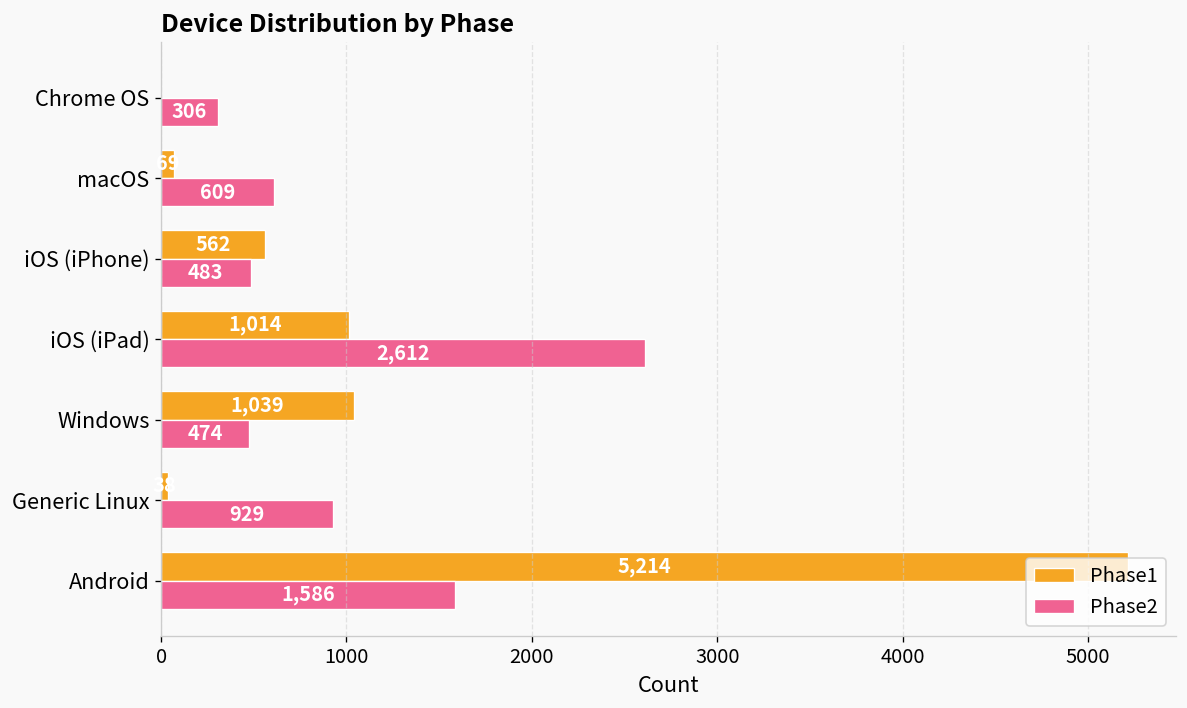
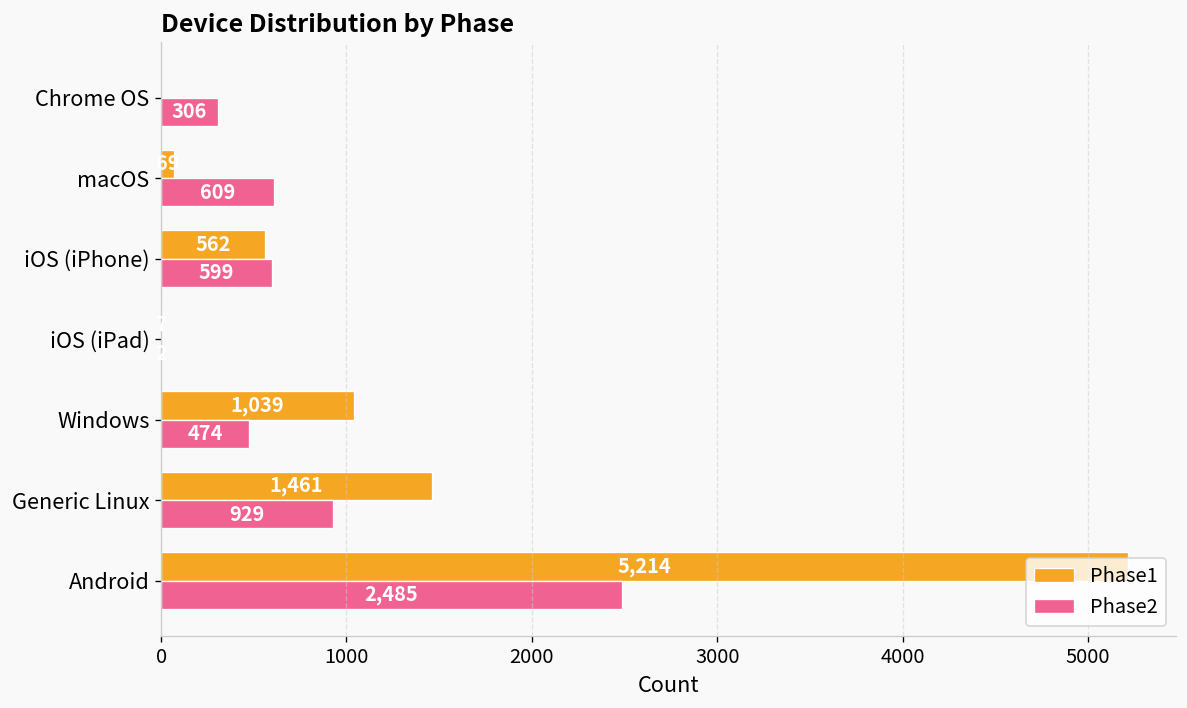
  {
    "Phase1": {
      "Chrome OS": "0",
      "macOS": "70",
-     "iOS (iPad)": "1010",
-     "Generic Linux": "40"
+     "iOS (iPad)": "10",
+     "Generic Linux": "1460"
    },
    "Phase2": {
      "Chrome OS": "306",
      "macOS": "609",
-     "iOS (iPhone)": "483",
-     "iOS (iPad)": "2610",
+     "iOS (iPhone)": "599",
+     "iOS (iPad)": "0",
      "Windows": "474",
      "Generic Linux": "929",
-     "Android": "1,586"
+     "Android": "2,485"
    }
  }
